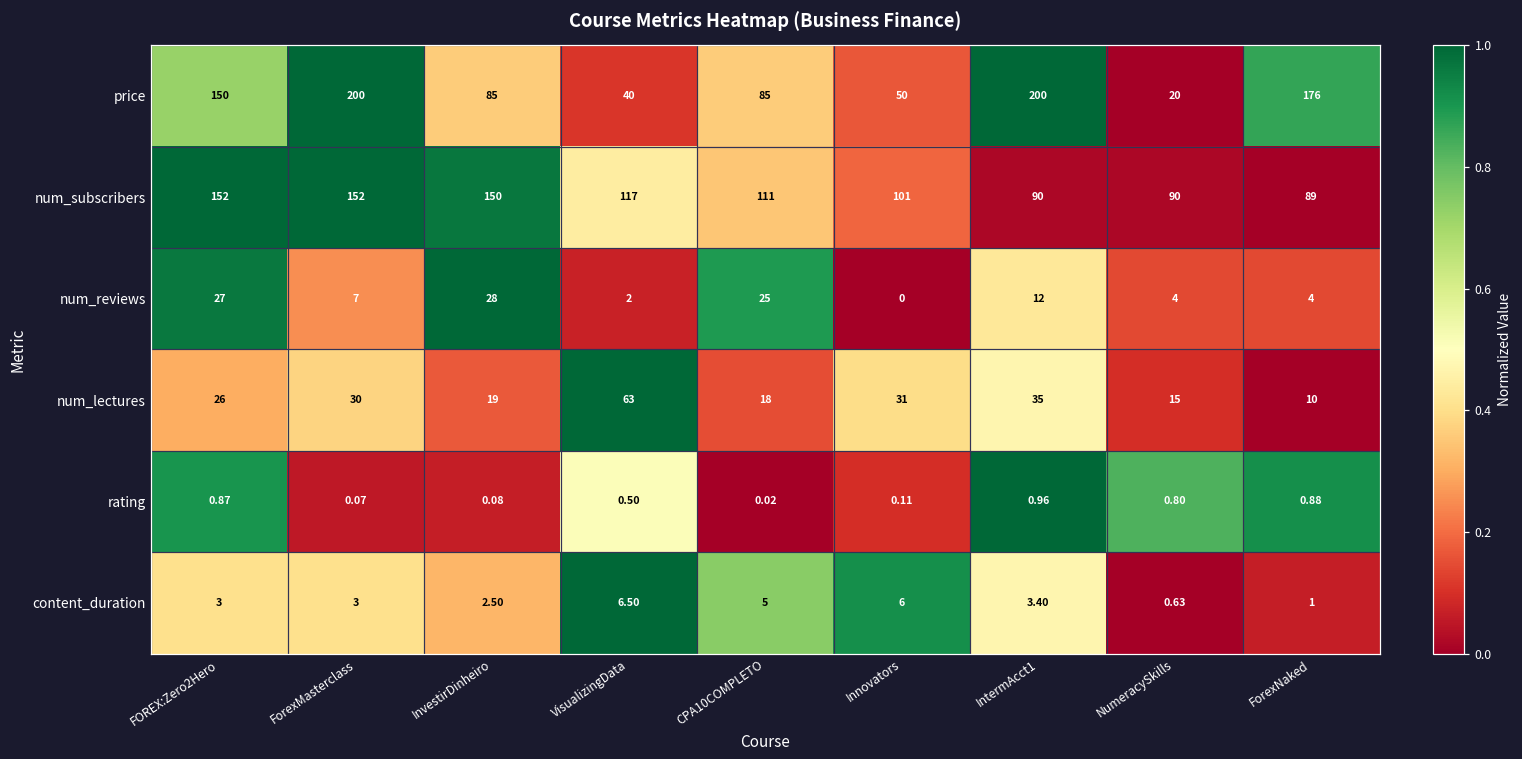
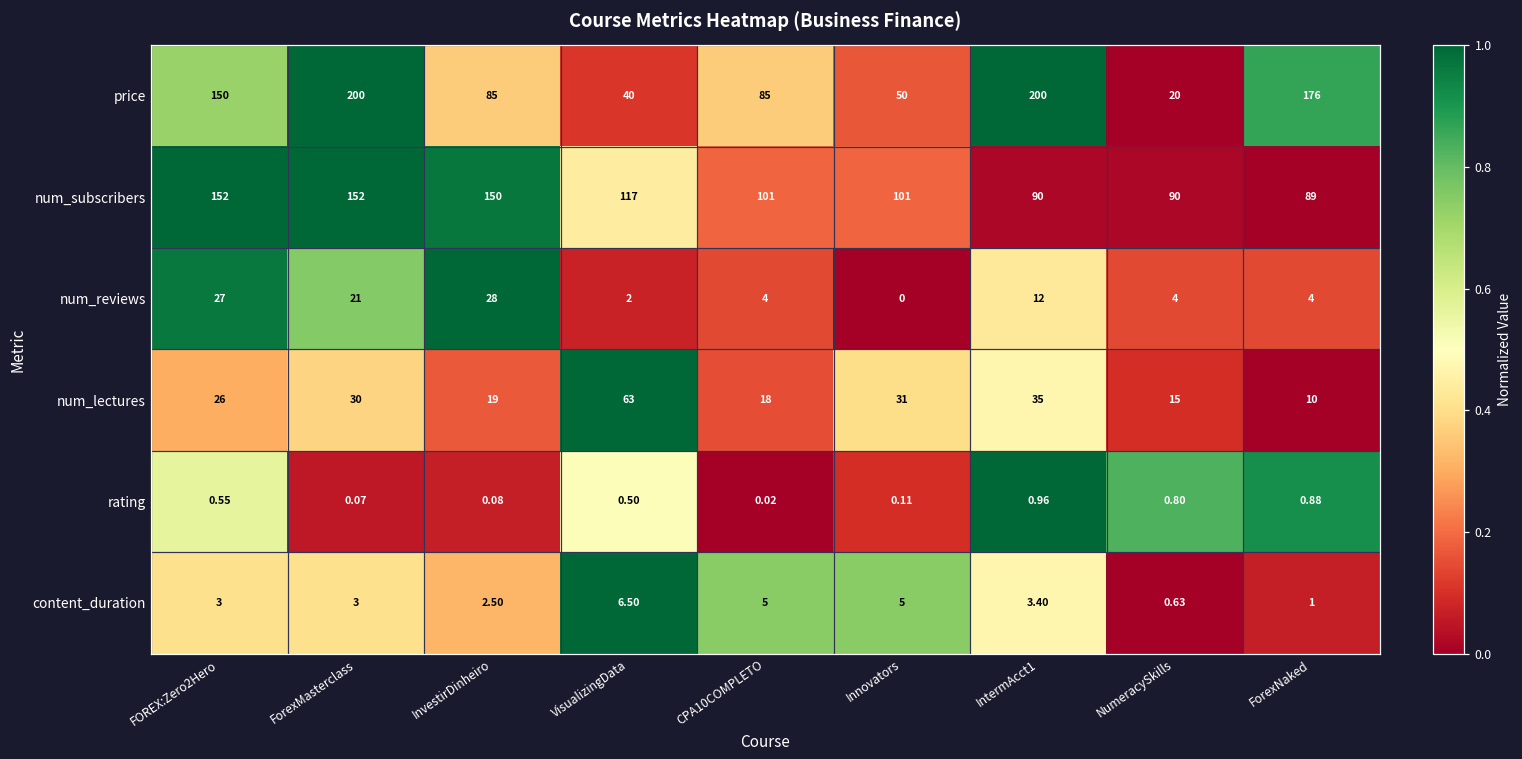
  {
    "price": {
      "FOREX:Zero2Hero": 150,
      "ForexMasterclass": 200,
      "InvestirDinheiro": 85,
      "VisualizingData": 40,
      "CPA10COMPLETO": 85,
      "Innovators": 50,
      "IntermAcct1": 200,
      "NumeracySkills": 20,
      "ForexNaked": 176
    },
    "num_subscribers": {
      "FOREX:Zero2Hero": 152,
      "ForexMasterclass": 152,
      "InvestirDinheiro": 150,
      "VisualizingData": 117,
-     "CPA10COMPLETO": 111,
+     "CPA10COMPLETO": 101,
      "Innovators": 101,
      "IntermAcct1": 90,
      "NumeracySkills": 90,
      "ForexNaked": 89
    },
    "num_reviews": {
      "FOREX:Zero2Hero": 27,
-     "ForexMasterclass": 7,
+     "ForexMasterclass": 21,
      "InvestirDinheiro": 28,
      "VisualizingData": 2,
-     "CPA10COMPLETO": 25,
+     "CPA10COMPLETO": 4,
      "Innovators": 0,
      "IntermAcct1": 12,
      "NumeracySkills": 4,
      "ForexNaked": 4
    },
    "num_lectures": {
      "FOREX:Zero2Hero": 26,
      "ForexMasterclass": 30,
      "InvestirDinheiro": 19,
      "VisualizingData": 63,
      "CPA10COMPLETO": 18,
      "Innovators": 31,
      "IntermAcct1": 35,
      "NumeracySkills": 15,
      "ForexNaked": 10
    },
    "rating": {
-     "FOREX:Zero2Hero": 0.87,
+     "FOREX:Zero2Hero": 0.55,
      "ForexMasterclass": 0.07,
      "InvestirDinheiro": 0.08,
      "VisualizingData": 0.50,
      "CPA10COMPLETO": 0.02,
      "Innovators": 0.11,
      "IntermAcct1": 0.96,
      "NumeracySkills": 0.80,
      "ForexNaked": 0.88
    },
    "content_duration": {
      "FOREX:Zero2Hero": 3,
      "ForexMasterclass": 3,
      "InvestirDinheiro": 2.50,
      "VisualizingData": 6.50,
      "CPA10COMPLETO": 5,
-     "Innovators": 6,
+     "Innovators": 5,
      "IntermAcct1": 3.40,
      "NumeracySkills": 0.63,
      "ForexNaked": 1
    }
  }
